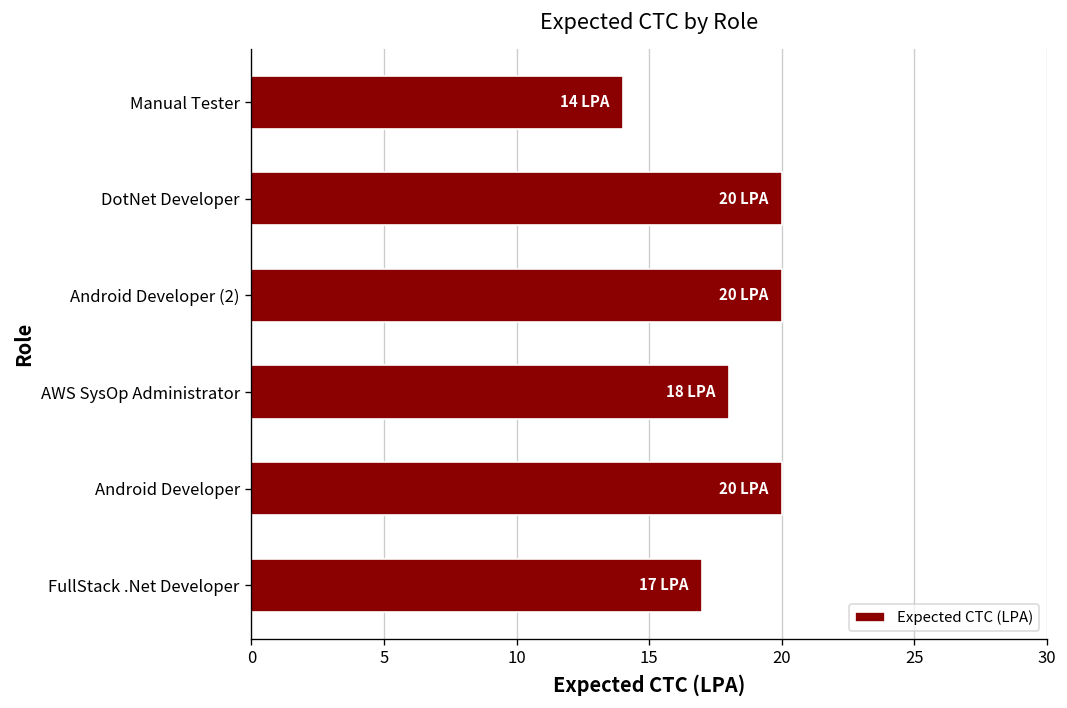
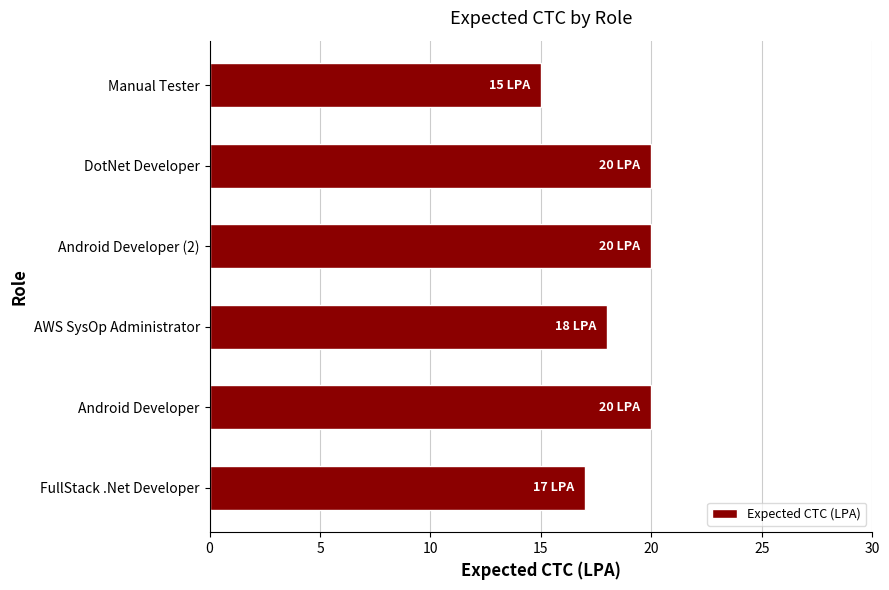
  {
-   "Manual Tester": 14,
+   "Manual Tester": 15,
    "DotNet Developer": 20,
    "Android Developer (2)": 20,
    "AWS SysOp Administrator": 18,
    "Android Developer": 20,
    "FullStack .Net Developer": 17
  }
